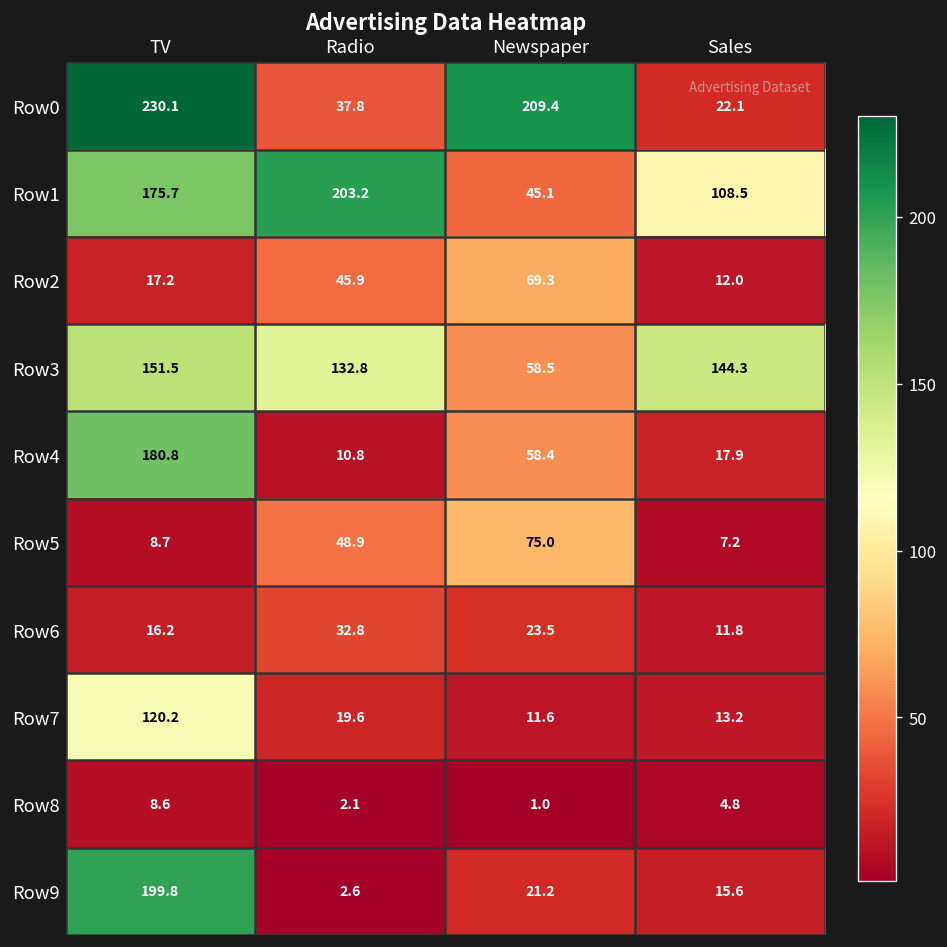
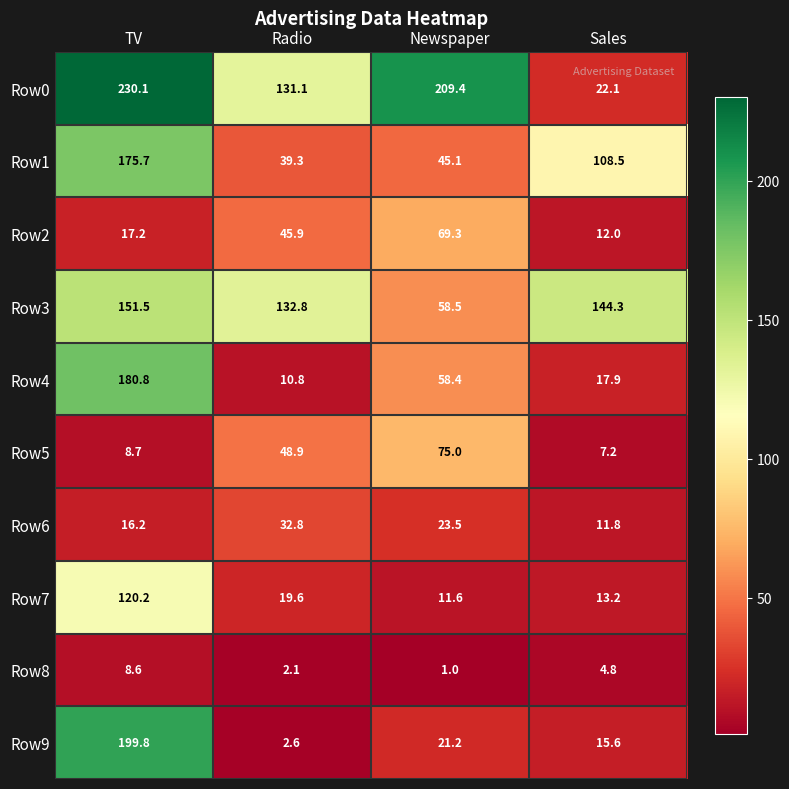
  {
    "Row0": {
      "TV": 230.1,
-     "Radio": 37.8,
+     "Radio": 131.1,
      "Newspaper": 209.4
    },
    "Row1": {
      "TV": 175.7,
-     "Radio": 203.2,
+     "Radio": 39.3,
      "Newspaper": 45.1,
      "Sales": 108.5
    },
    "Row2": {
      "TV": 17.2,
      "Radio": 45.9,
      "Newspaper": 69.3,
      "Sales": 12.0
    },
    "Row3": {
      "TV": 151.5,
      "Radio": 132.8,
      "Newspaper": 58.5,
      "Sales": 144.3
    },
    "Row4": {
      "TV": 180.8,
      "Radio": 10.8,
      "Newspaper": 58.4,
      "Sales": 17.9
    },
    "Row5": {
      "TV": 8.7,
      "Radio": 48.9,
      "Newspaper": 75.0,
      "Sales": 7.2
    },
    "Row6": {
      "TV": 16.2,
      "Radio": 32.8,
      "Newspaper": 23.5,
      "Sales": 11.8
    },
    "Row7": {
      "TV": 120.2,
      "Radio": 19.6,
      "Newspaper": 11.6,
      "Sales": 13.2
    },
    "Row8": {
      "TV": 8.6,
      "Radio": 2.1,
      "Newspaper": 1.0,
      "Sales": 4.8
    },
    "Row9": {
      "TV": 199.8,
      "Radio": 2.6,
      "Newspaper": 21.2,
      "Sales": 15.6
    }
  }
